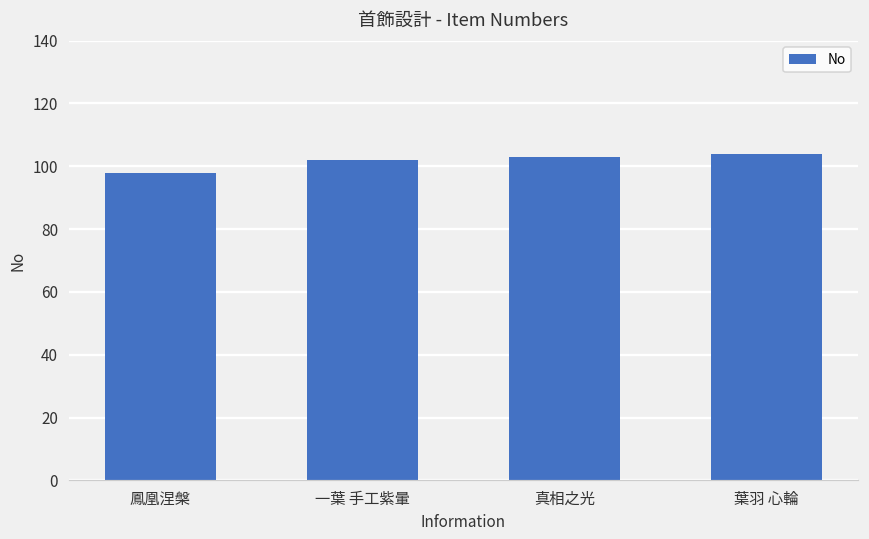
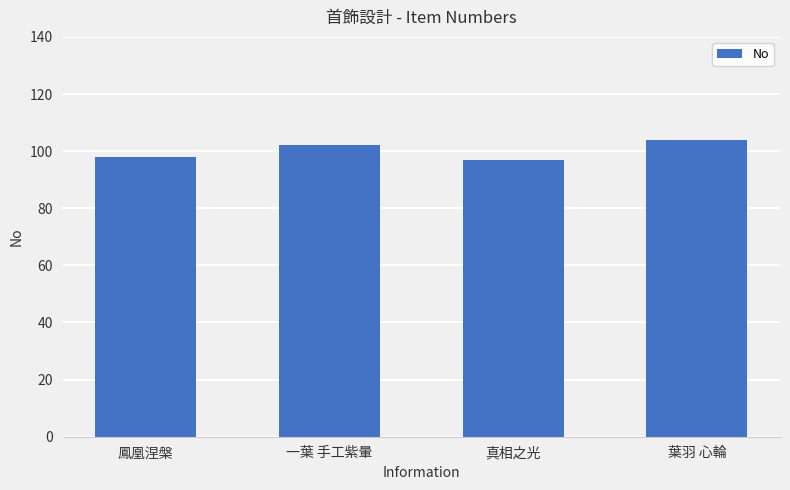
  {
    "鳳凰涅槃": 98,
    "一葉 手工紫暈": 102,
-   "真相之光": 103,
+   "真相之光": 97,
    "葉羽 心輪": 104
  }
